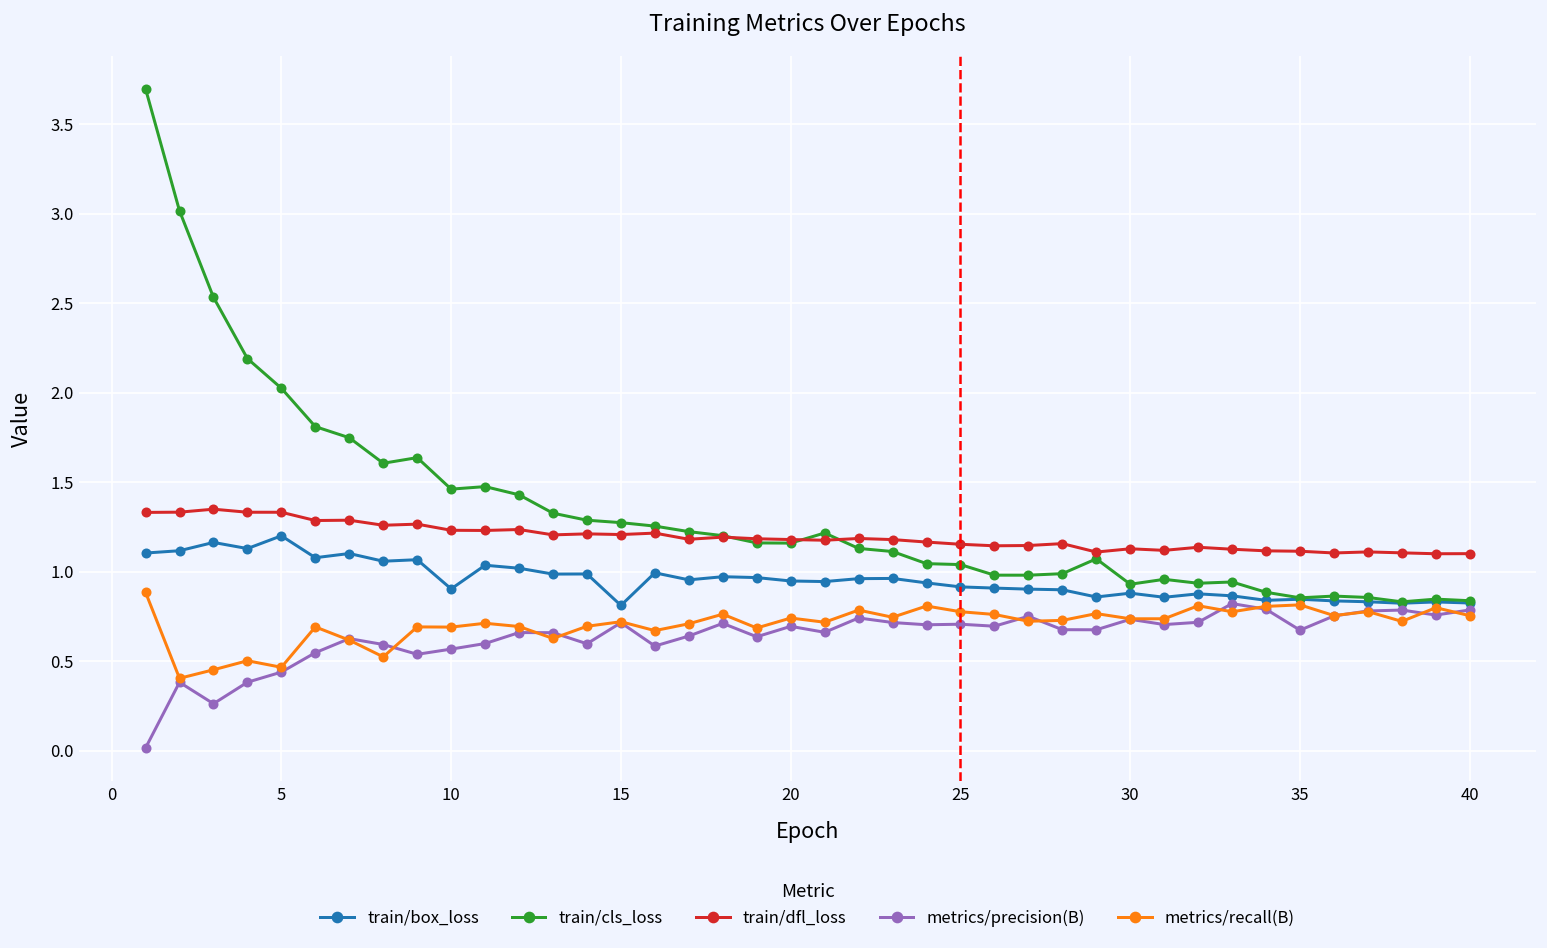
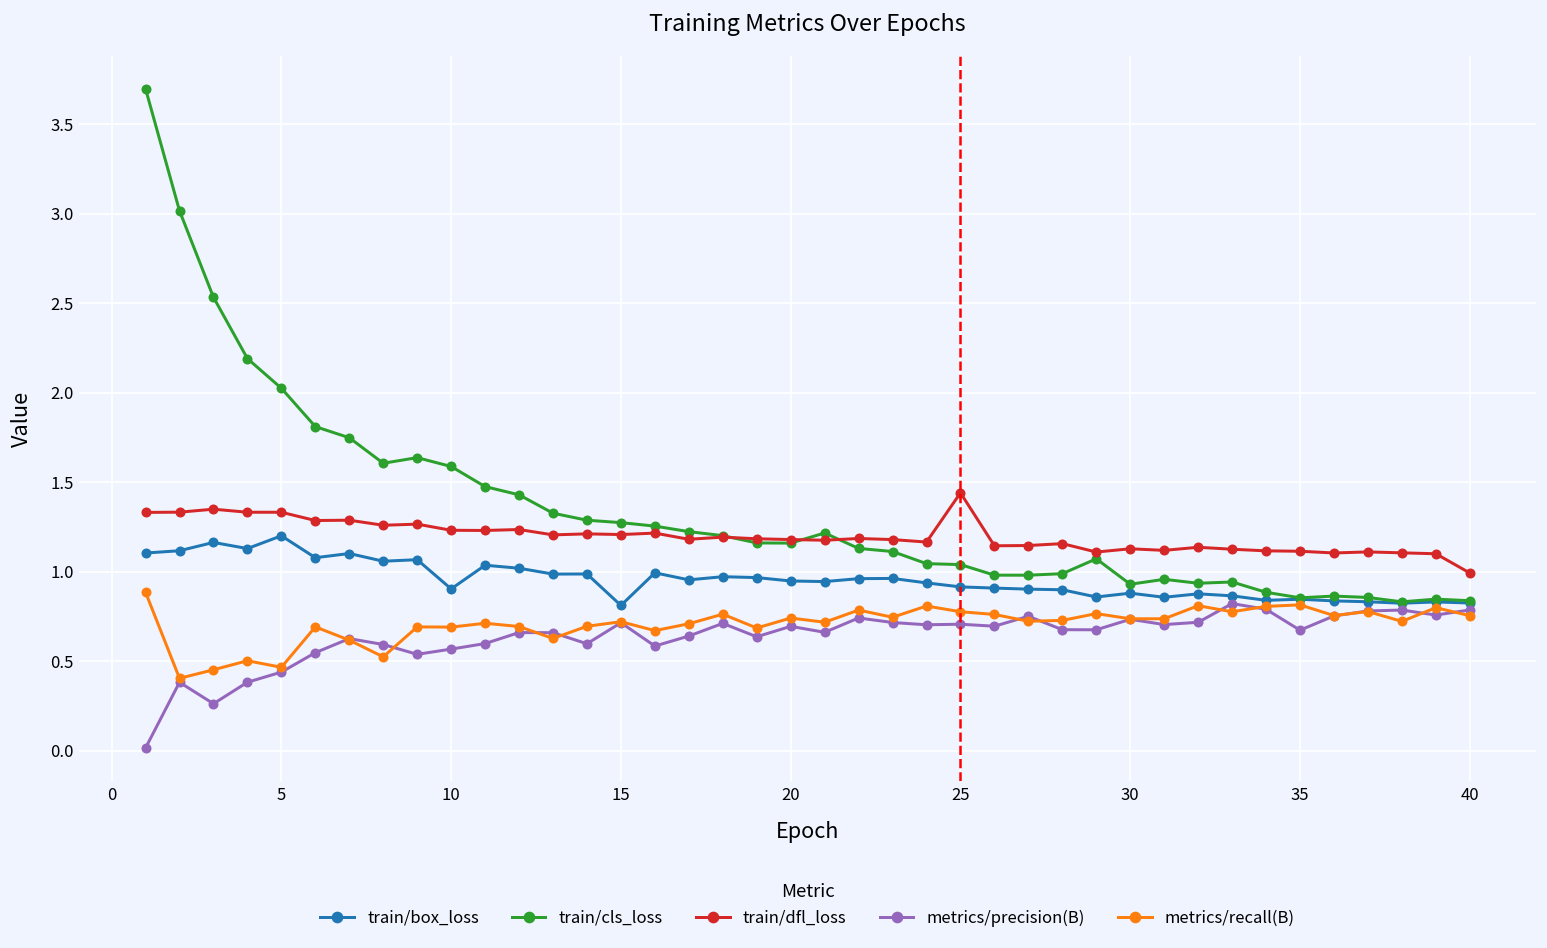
  {
    "train/box_loss": {
      "5": 1.20,
      "10": 0.90,
      "15": 0.81,
      "20": 0.95,
      "25": 0.91,
      "30": 0.88
    },
    "train/cls_loss": {
      "5": 2.02,
-     "10": 1.46,
+     "10": 1.59,
      "15": 1.27,
      "20": 1.16,
      "25": 1.04,
      "30": 0.93
    },
    "train/dfl_loss": {
      "5": 1.33,
      "10": 1.23,
      "15": 1.21,
      "20": 1.18,
-     "25": 1.15,
+     "25": 1.44,
      "30": 1.13,
      "35": 1.11,
-     "40": 1.10
+     "40": 0.99
    },
    "metrics/precision(B)": {
      "5": 0.44,
      "10": 0.57,
      "20": 0.69,
      "25": 0.71,
      "35": 0.67,
      "40": 0.79
    },
    "metrics/recall(B)": {
      "5": 0.47,
      "10": 0.69,
      "20": 0.74,
      "25": 0.78,
      "35": 0.81,
      "40": 0.75
    }
  }
